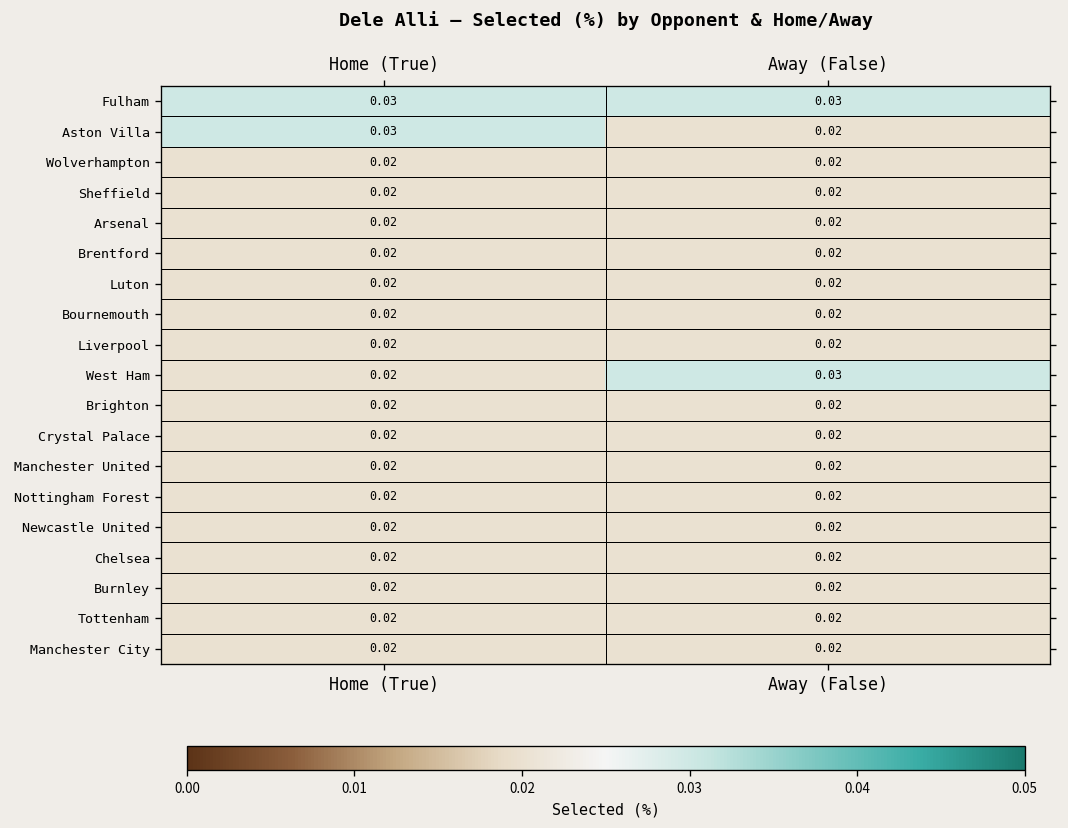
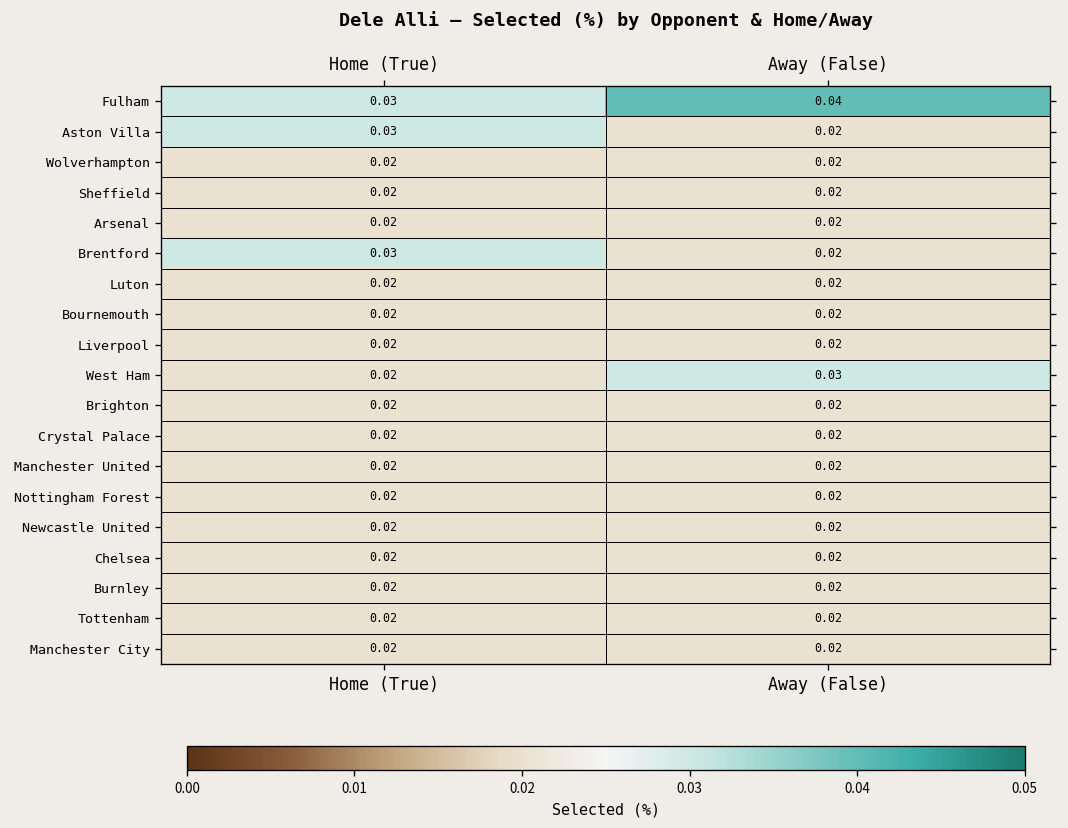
  {
    "Fulham": {
      "Home (True)": 0.03,
-     "Away (False)": 0.03
+     "Away (False)": 0.04
    },
    "Aston Villa": {
      "Home (True)": 0.03,
      "Away (False)": 0.02
    },
    "Wolverhampton": {
      "Home (True)": 0.02,
      "Away (False)": 0.02
    },
    "Sheffield": {
      "Home (True)": 0.02,
      "Away (False)": 0.02
    },
    "Arsenal": {
      "Home (True)": 0.02,
      "Away (False)": 0.02
    },
    "Brentford": {
-     "Home (True)": 0.02,
+     "Home (True)": 0.03,
      "Away (False)": 0.02
    },
    "Luton": {
      "Home (True)": 0.02,
      "Away (False)": 0.02
    },
    "Bournemouth": {
      "Home (True)": 0.02,
      "Away (False)": 0.02
    },
    "Liverpool": {
      "Home (True)": 0.02,
      "Away (False)": 0.02
    },
    "West Ham": {
      "Home (True)": 0.02,
      "Away (False)": 0.03
    },
    "Brighton": {
      "Home (True)": 0.02,
      "Away (False)": 0.02
    },
    "Crystal Palace": {
      "Home (True)": 0.02,
      "Away (False)": 0.02
    },
    "Manchester United": {
      "Home (True)": 0.02,
      "Away (False)": 0.02
    },
    "Nottingham Forest": {
      "Home (True)": 0.02,
      "Away (False)": 0.02
    },
    "Newcastle United": {
      "Home (True)": 0.02,
      "Away (False)": 0.02
    },
    "Chelsea": {
      "Home (True)": 0.02,
      "Away (False)": 0.02
    },
    "Burnley": {
      "Home (True)": 0.02,
      "Away (False)": 0.02
    },
    "Tottenham": {
      "Home (True)": 0.02,
      "Away (False)": 0.02
    },
    "Manchester City": {
      "Home (True)": 0.02,
      "Away (False)": 0.02
    }
  }
